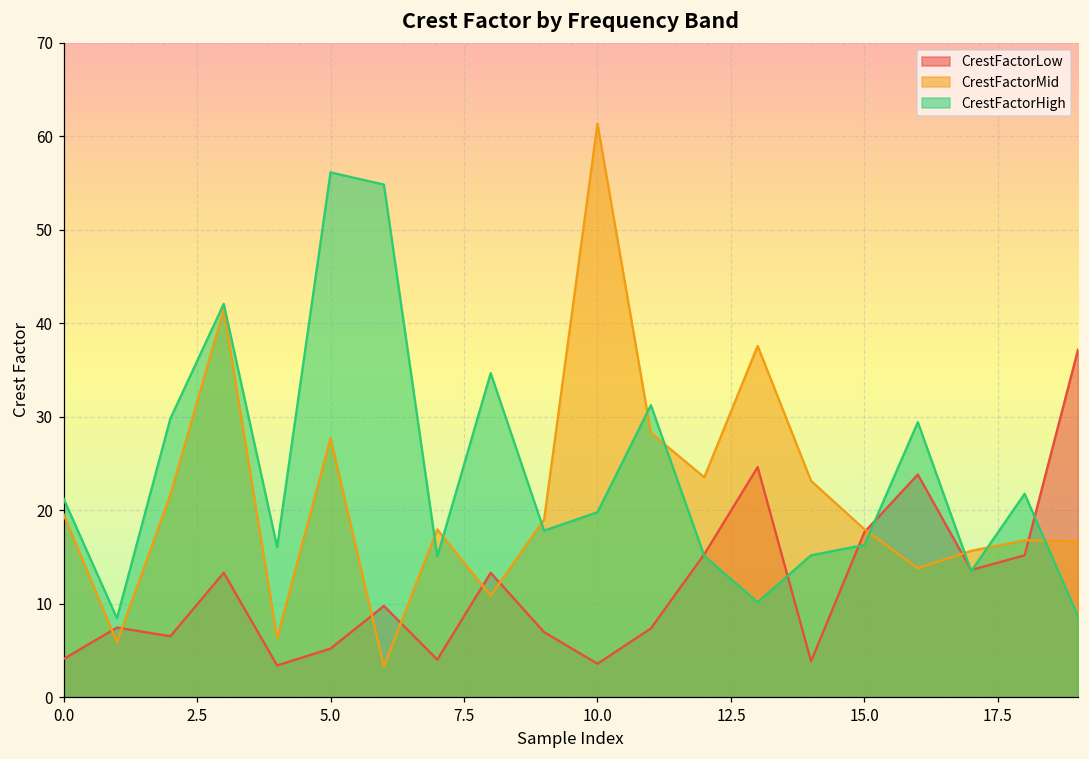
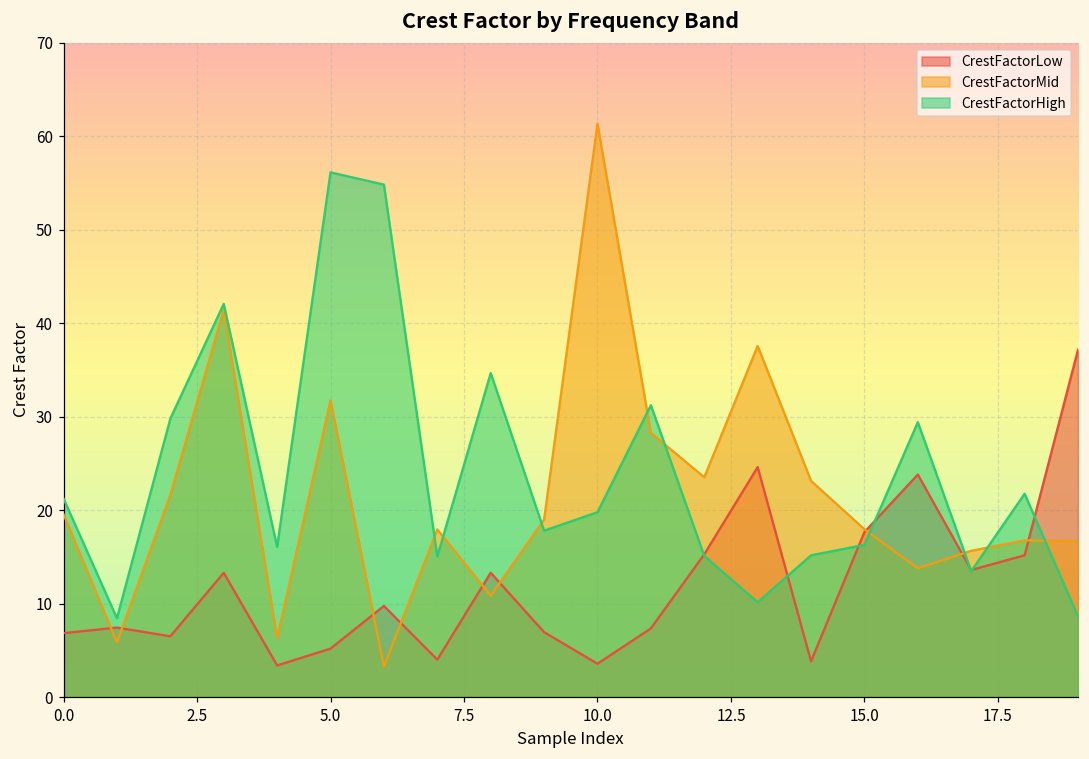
  {
    "CrestFactorLow": {
-     "0.0": 4,
+     "0.0": 7,
      "5.0": 5,
      "10.0": 4
    },
    "CrestFactorMid": {
      "0.0": 20,
-     "5.0": 28,
+     "5.0": 32,
      "10.0": 61
    },
    "CrestFactorHigh": {
      "0.0": 21,
      "5.0": 56,
      "10.0": 20,
      "15.0": 16
    }
  }
